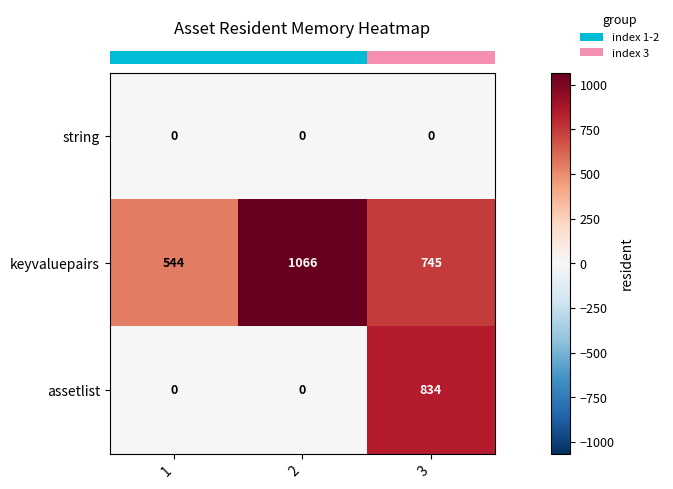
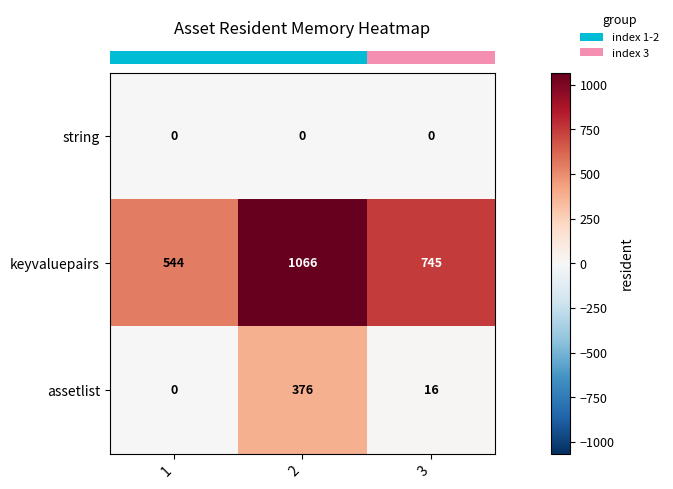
  {
    "string": {
      "1": 0,
      "2": 0,
      "3": 0
    },
    "keyvaluepairs": {
      "1": 544,
      "2": 1066,
      "3": 745
    },
    "assetlist": {
      "1": 0,
-     "2": 0,
-     "3": 834
+     "2": 376,
+     "3": 16
    }
  }
